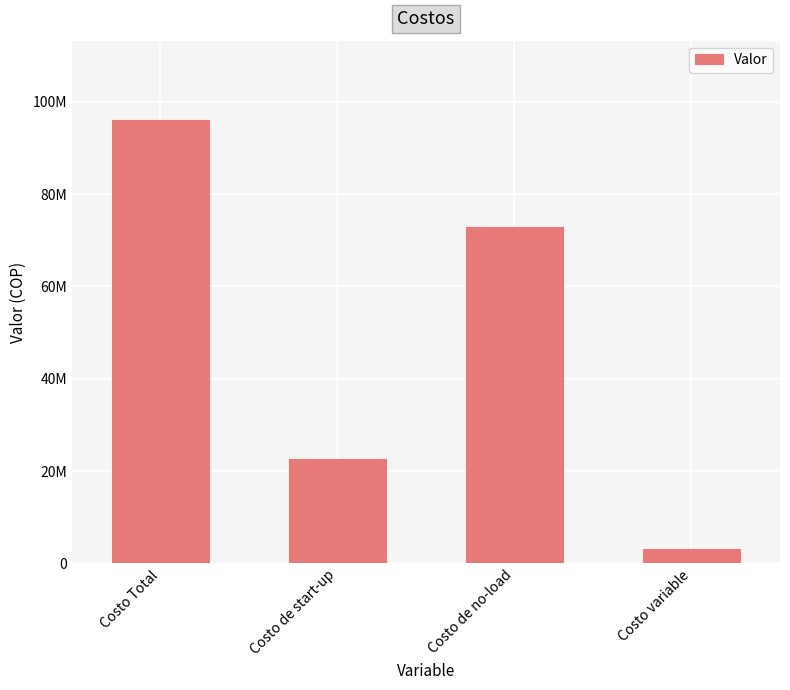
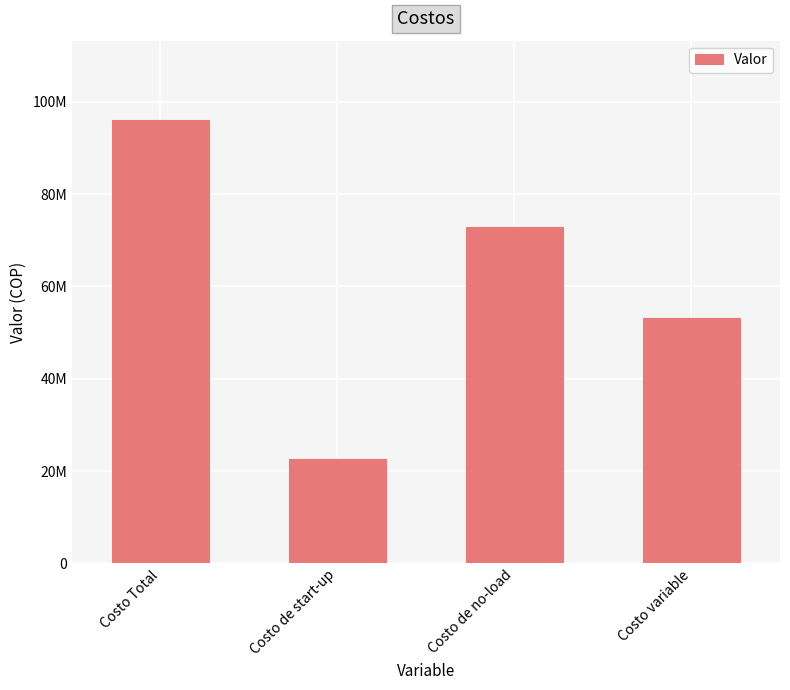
  {
    "Costo Total": 96000000,
    "Costo de start-up": 23000000,
    "Costo de no-load": 73000000,
-   "Costo variable": 3000000
+   "Costo variable": 53000000
  }
